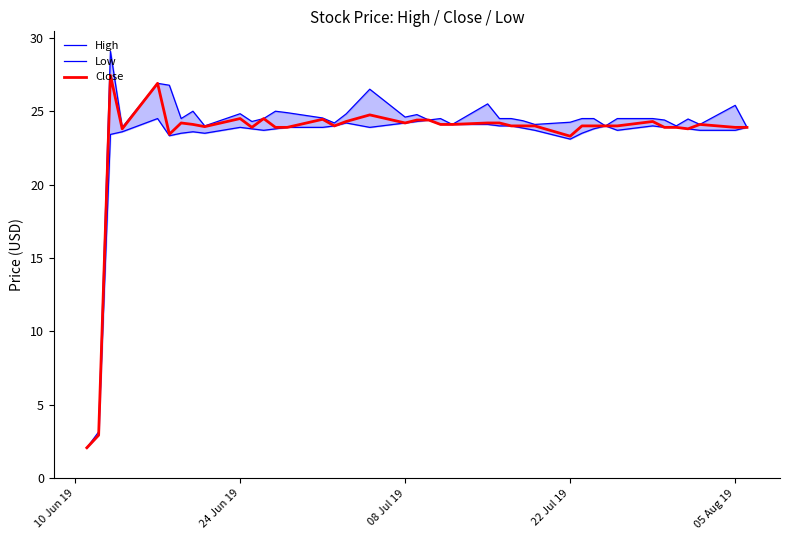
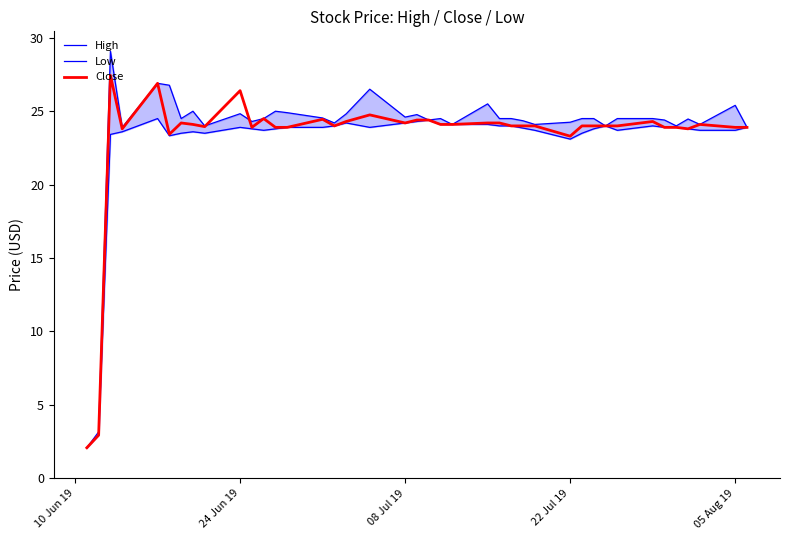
  {
    "Close": {
-     "24 Jun 19": 24.5,
+     "24 Jun 19": 26.4,
      "22 Jul 19": 23.3,
      "05 Aug 19": 23.9
    }
  }
